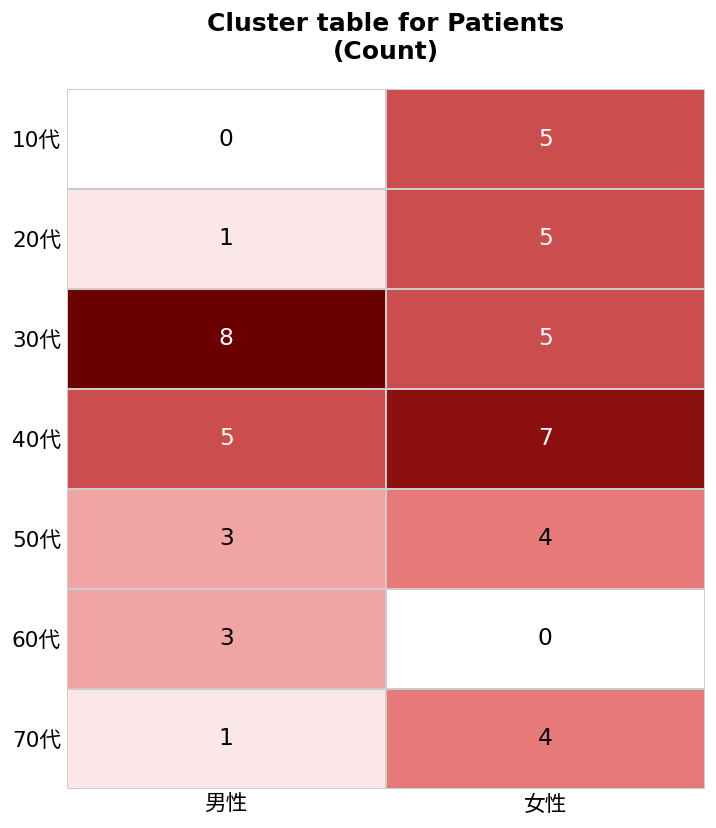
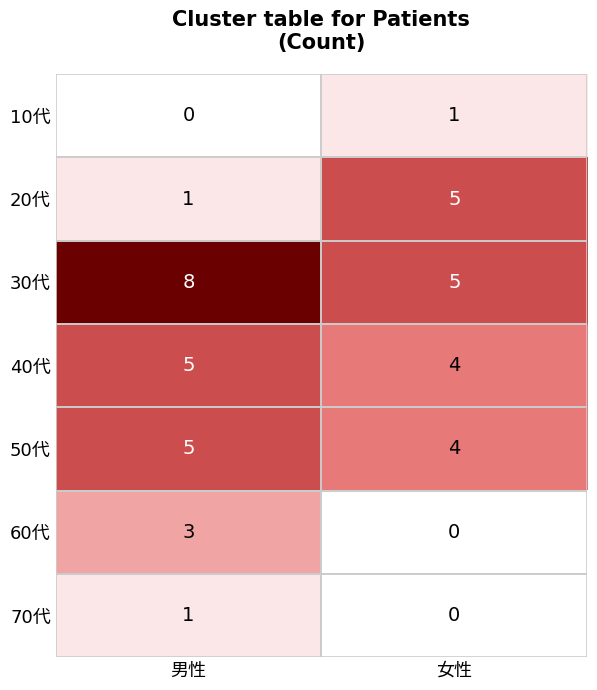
  {
    "10代": {
      "男性": 0,
-     "女性": 5
+     "女性": 1
    },
    "20代": {
      "男性": 1,
      "女性": 5
    },
    "30代": {
      "男性": 8,
      "女性": 5
    },
    "40代": {
      "男性": 5,
-     "女性": 7
+     "女性": 4
    },
    "50代": {
-     "男性": 3,
+     "男性": 5,
      "女性": 4
    },
    "60代": {
      "男性": 3,
      "女性": 0
    },
    "70代": {
      "男性": 1,
-     "女性": 4
+     "女性": 0
    }
  }
